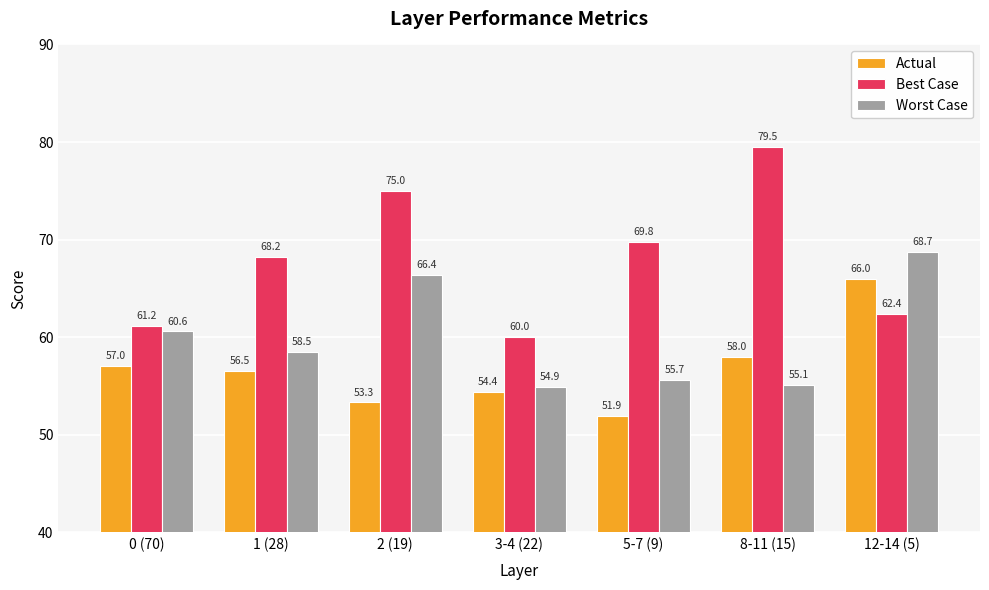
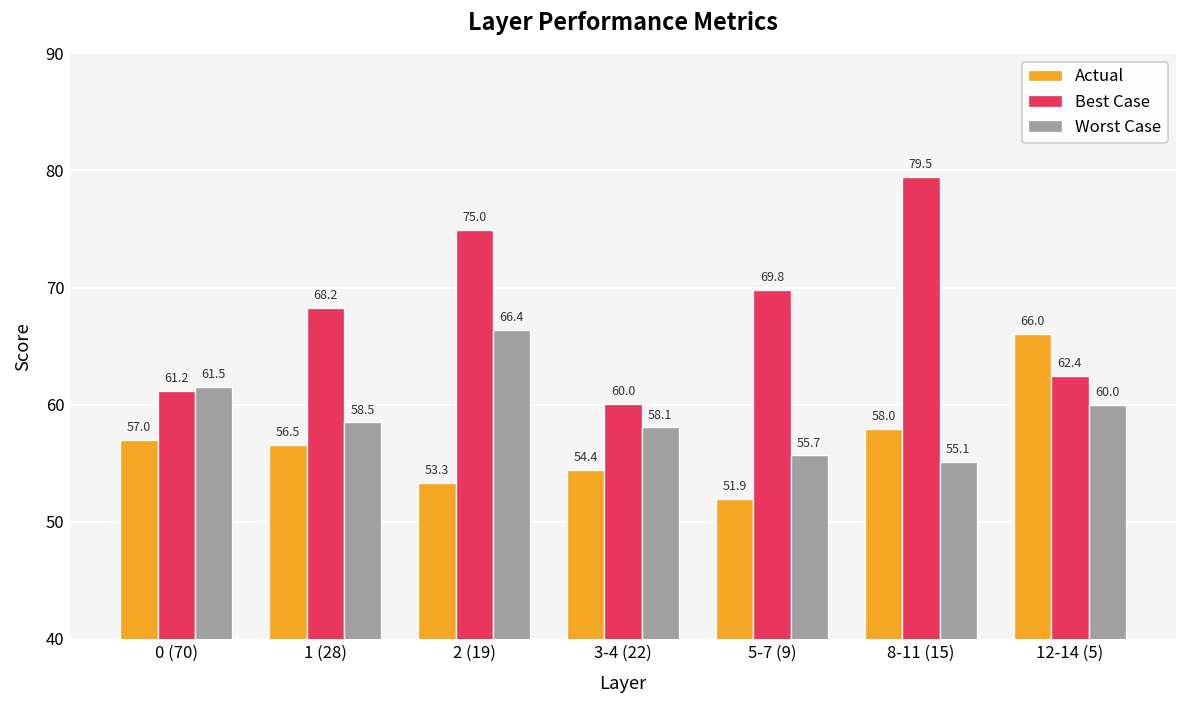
  {
    "Actual": {
      "0 (70)": 57.0,
      "1 (28)": 56.5,
      "2 (19)": 53.3,
      "3-4 (22)": 54.4,
      "5-7 (9)": 51.9,
      "8-11 (15)": 58.0,
      "12-14 (5)": 66.0
    },
    "Best Case": {
      "0 (70)": 61.2,
      "1 (28)": 68.2,
      "2 (19)": 75.0,
      "3-4 (22)": 60.0,
      "5-7 (9)": 69.8,
      "8-11 (15)": 79.5,
      "12-14 (5)": 62.4
    },
    "Worst Case": {
-     "0 (70)": 60.6,
+     "0 (70)": 61.5,
      "1 (28)": 58.5,
      "2 (19)": 66.4,
-     "3-4 (22)": 54.9,
+     "3-4 (22)": 58.1,
      "5-7 (9)": 55.7,
      "8-11 (15)": 55.1,
-     "12-14 (5)": 68.7
+     "12-14 (5)": 60.0
    }
  }
